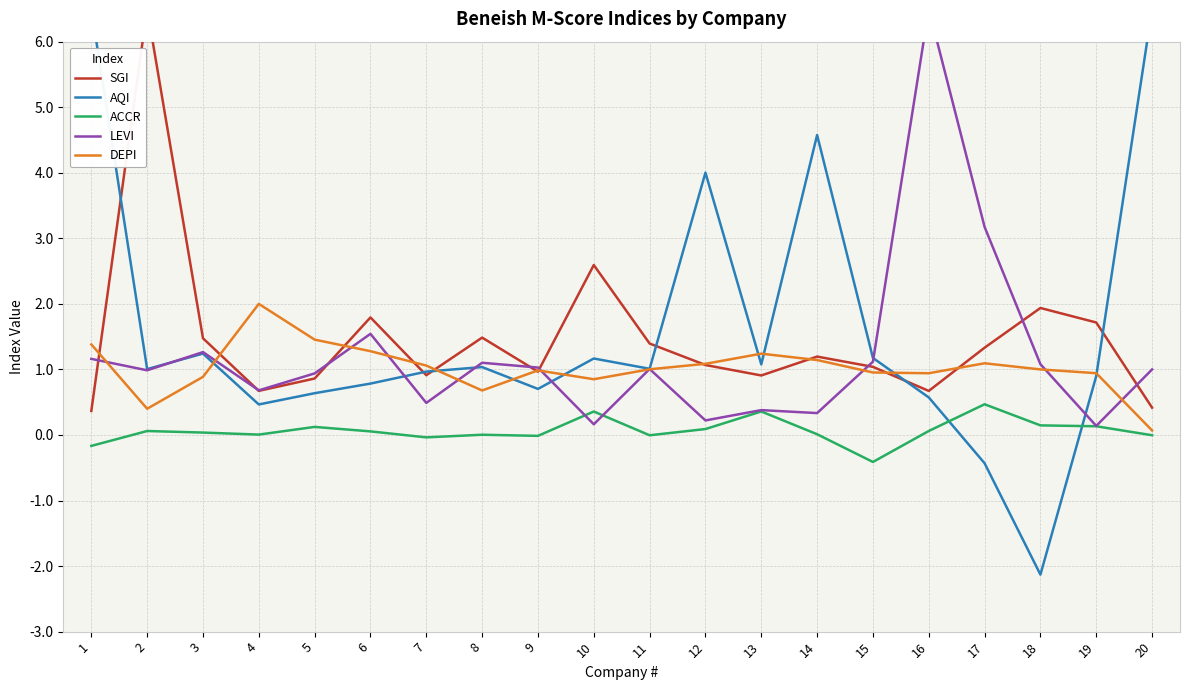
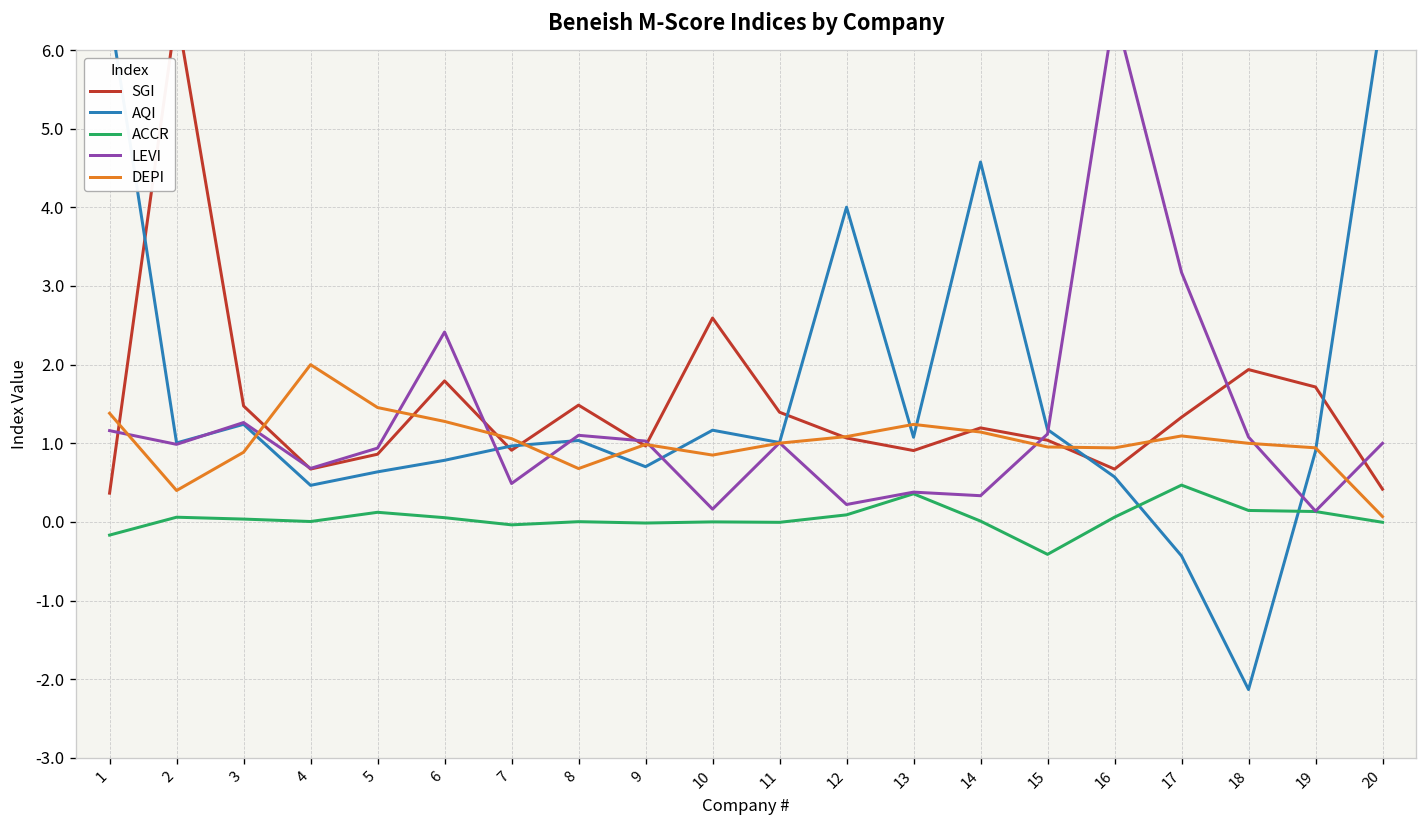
  {
    "SGI": {
      "1": 0.4,
      "3": 1.5,
      "5": 0.9,
      "6": 1.8,
      "7": 0.9,
      "8": 1.5,
      "10": 2.6,
      "11": 1.4,
      "13": 0.9,
      "14": 1.2,
      "15": 1.0,
      "16": 0.7,
      "17": 1.3,
      "18": 1.9,
      "19": 1.7,
      "20": 0.4
    },
    "AQI": {
      "4": 0.5,
      "5": 0.6,
      "6": 0.8,
      "7": 1.0,
      "8": 1.0,
      "9": 0.7,
      "10": 1.2,
      "12": 4.0,
      "13": 1.1,
      "14": 4.6,
      "15": 1.2,
      "16": 0.6,
      "17": -0.4,
      "18": -2.1,
      "19": 0.9
    },
    "ACCR": {
      "1": -0.2,
      "2": 0.1,
      "3": 0.0,
      "4": 0.0,
      "5": 0.1,
      "6": 0.1,
      "7": 0.0,
      "8": 0.0,
      "9": 0.0,
-     "10": 0.4,
+     "10": 0.0,
      "11": 0.0,
      "12": 0.1,
      "14": 0.0,
      "15": -0.4,
      "16": 0.1,
      "17": 0.5,
      "18": 0.1,
      "20": 0.0
    },
    "LEVI": {
      "1": 1.2,
      "5": 0.9,
-     "6": 1.5,
+     "6": 2.4,
      "7": 0.5,
      "8": 1.1,
      "9": 1.0,
      "10": 0.2,
      "12": 0.2,
      "14": 0.3,
      "15": 1.1,
      "17": 3.2,
      "18": 1.1,
      "20": 1.0
    },
    "DEPI": {
      "1": 1.4,
      "2": 0.4,
      "3": 0.9,
      "4": 2.0,
      "5": 1.5,
      "6": 1.3,
      "7": 1.1,
      "8": 0.7,
      "10": 0.9,
      "13": 1.2,
      "14": 1.1,
      "15": 1.0,
      "16": 0.9,
      "17": 1.1,
      "18": 1.0,
      "19": 0.9,
      "20": 0.1
    }
  }
